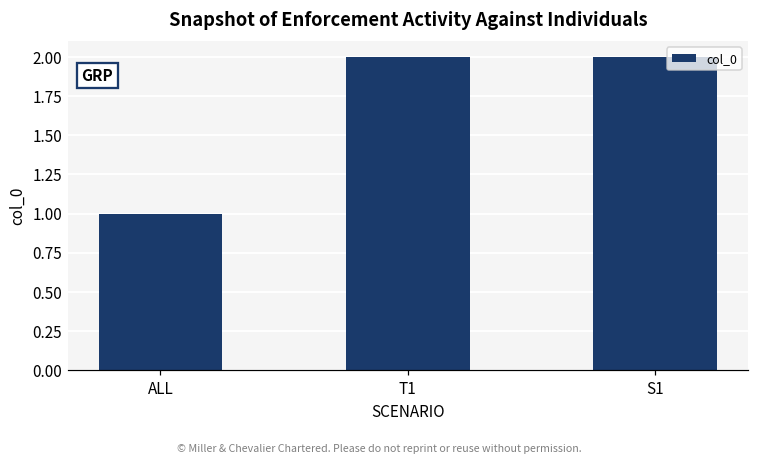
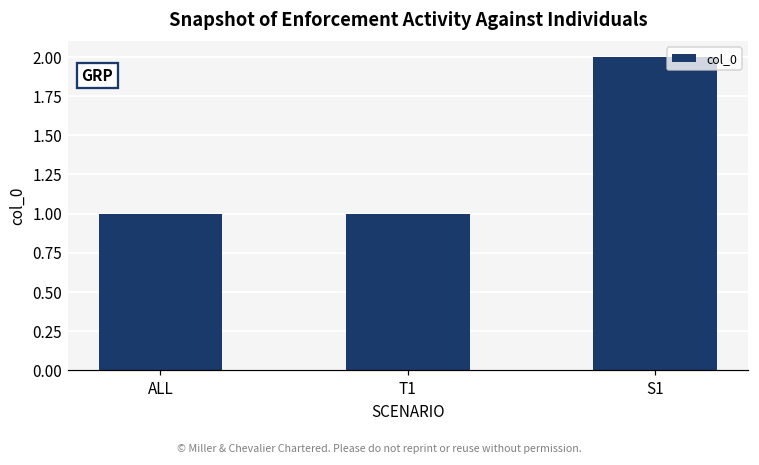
  {
    "ALL": 1,
-   "T1": 2,
+   "T1": 1,
    "S1": 2
  }
